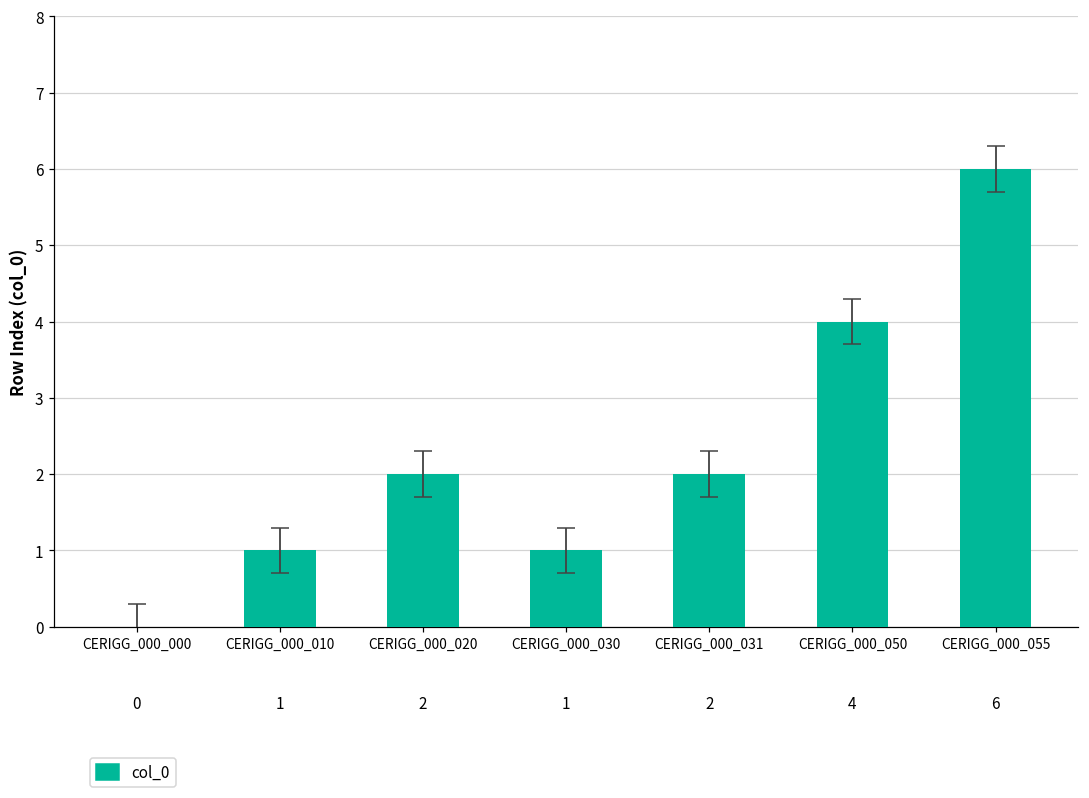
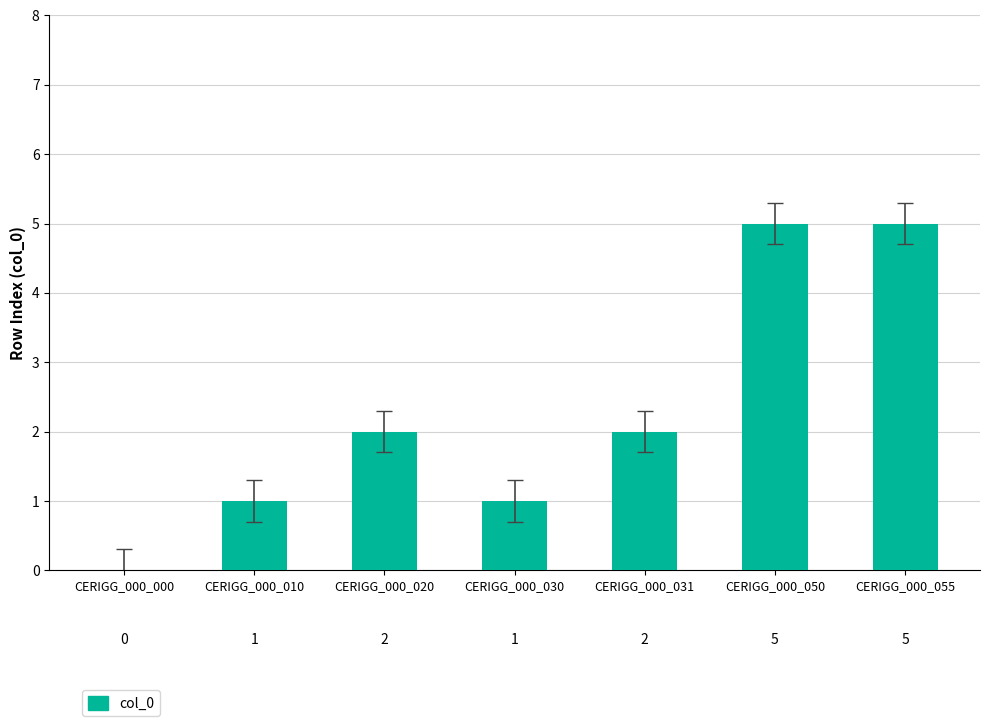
  {
    "col_0": {
-     "CERIGG_000_050": 4,
-     "CERIGG_000_055": 6
+     "CERIGG_000_050": 5,
+     "CERIGG_000_055": 5
    }
  }
